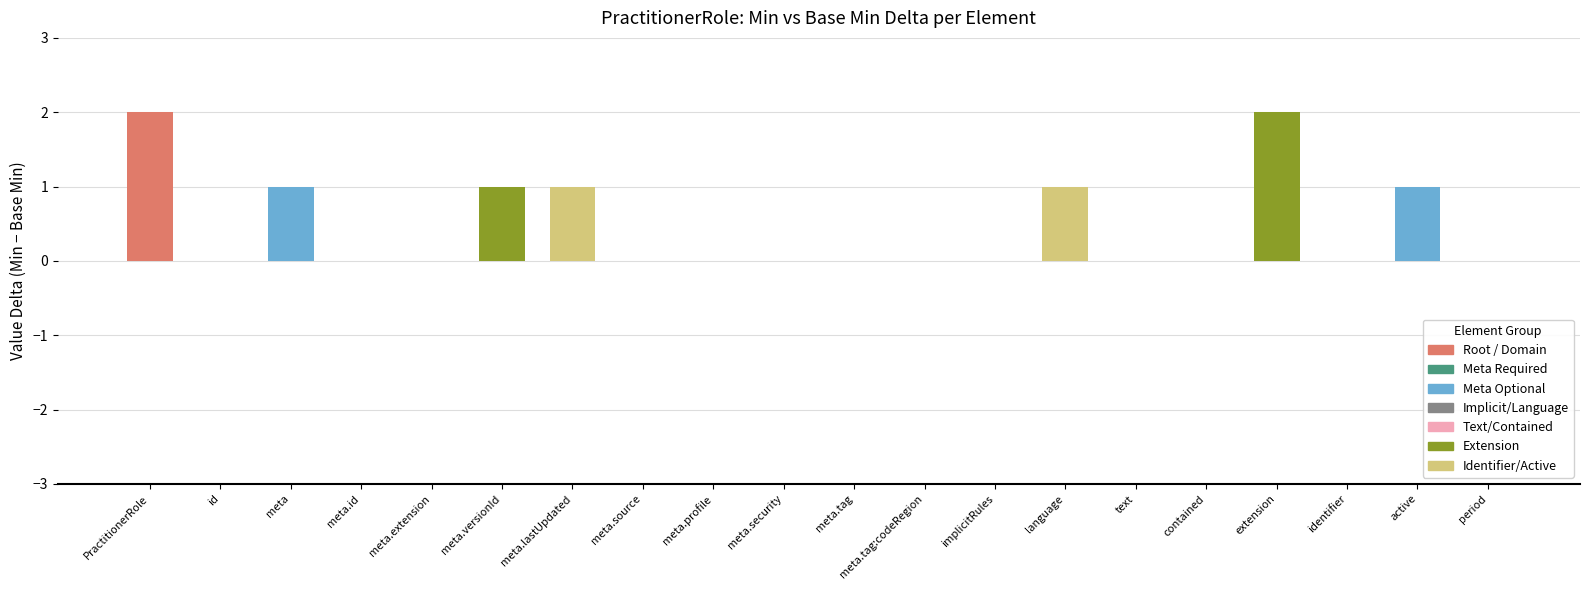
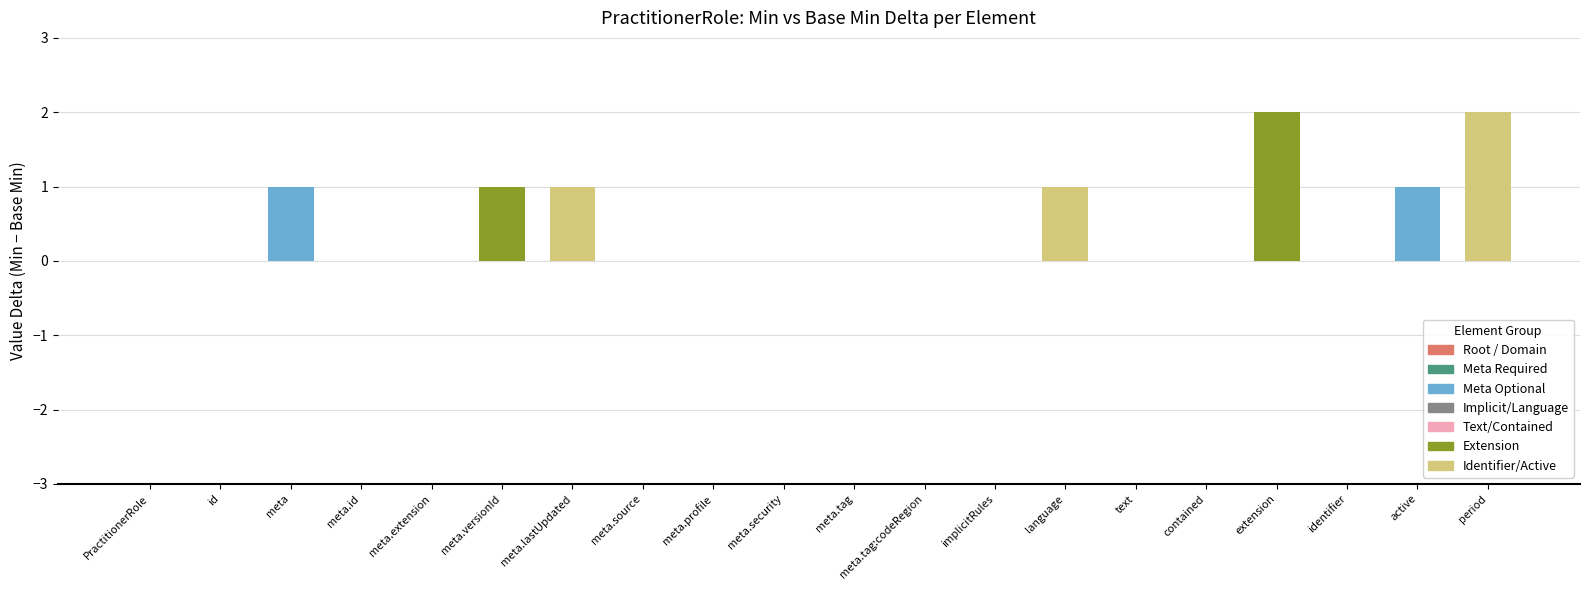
  {
-   "PractitionerRole": 2,
+   "PractitionerRole": 0,
    "id": 0,
    "meta": 1,
    "meta.id": 0,
    "meta.extension": 0,
    "meta.versionId": 1,
    "meta.lastUpdated": 1,
    "meta.source": 0,
    "meta.profile": 0,
    "meta.security": 0,
    "meta.tag": 0,
    "meta.tag:codeRegion": 0,
    "implicitRules": 0,
    "language": 1,
    "text": 0,
    "contained": 0,
    "extension": 2,
    "identifier": 0,
    "active": 1,
-   "period": 0
+   "period": 2
  }
